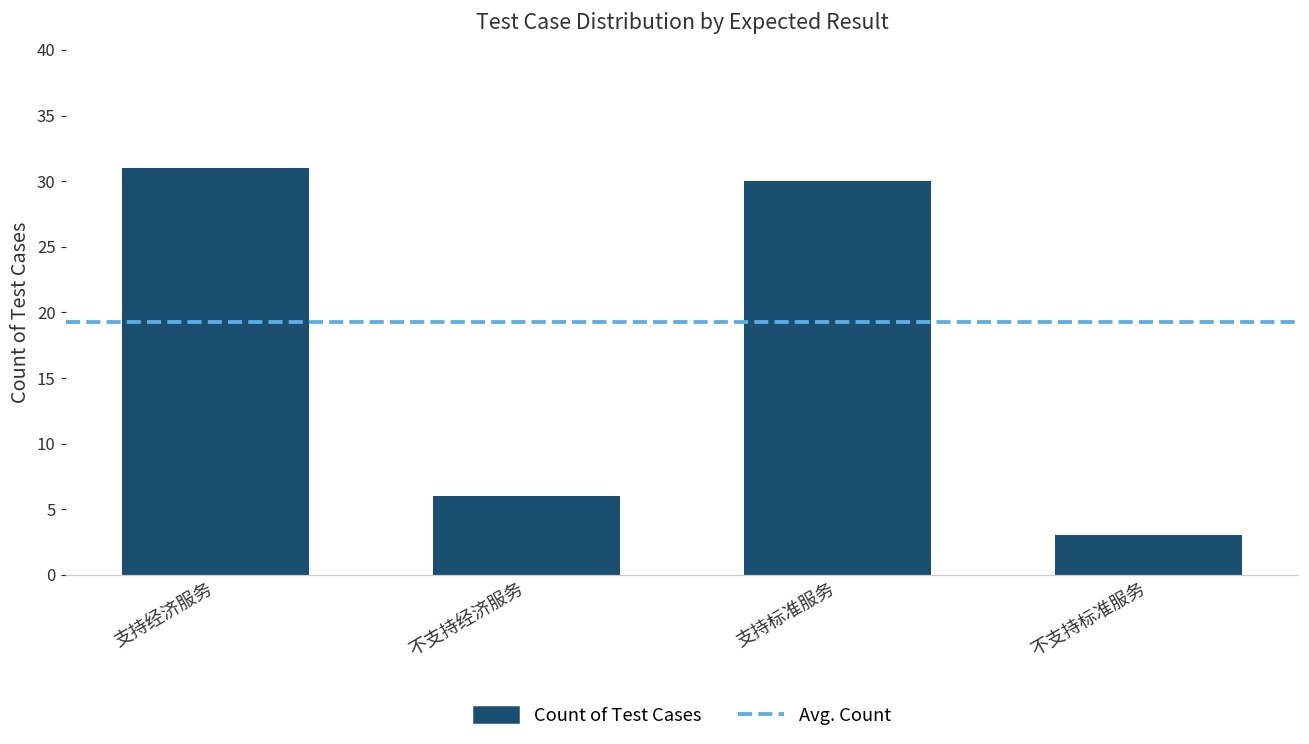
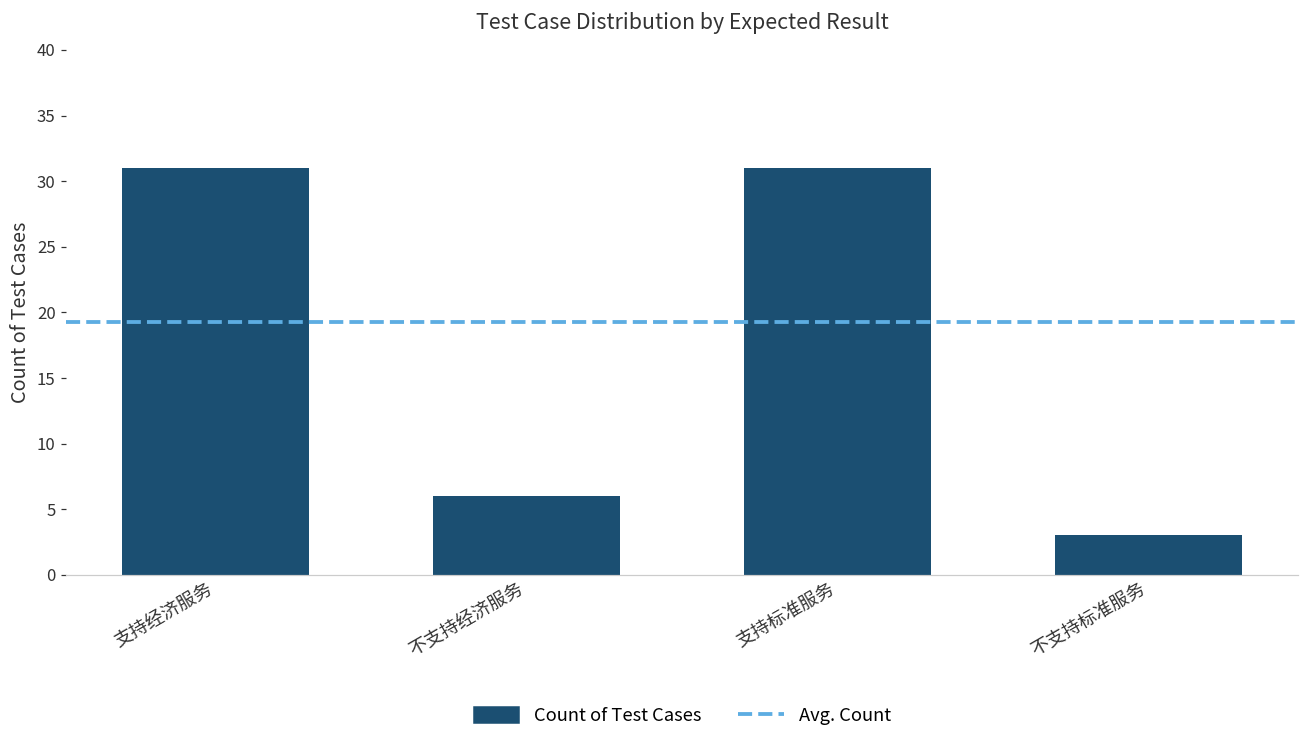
  {
    "支持经济服务": 31,
    "不支持经济服务": 6,
-   "支持标准服务": 30,
+   "支持标准服务": 31,
    "不支持标准服务": 3
  }
